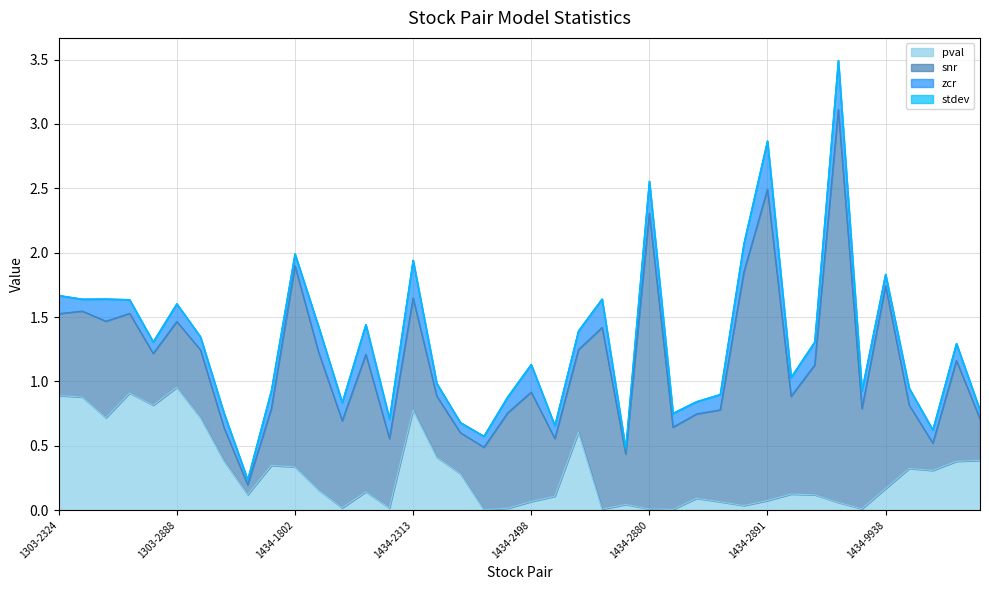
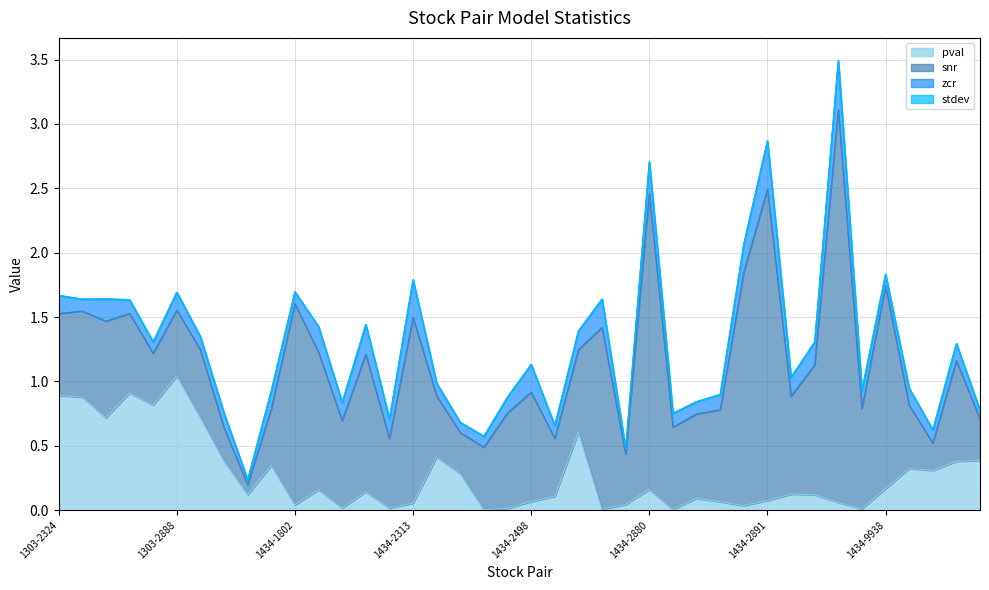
  {
    "pval": {
      "1303-2324": 0.89,
-     "1303-2888": 0.95,
-     "1434-1802": 0.34,
-     "1434-2313": 0.78,
+     "1303-2888": 1.04,
+     "1434-1802": 0.04,
+     "1434-2313": 0.05,
      "1434-2498": 0.07,
-     "1434-2880": 0.01,
+     "1434-2880": 0.16,
      "1434-2891": 0.08,
      "1434-9938": 0.17
    },
    "snr": {
      "1303-2324": 0.64,
      "1303-2888": 0.51,
      "1434-1802": 1.56,
-     "1434-2313": 0.87,
+     "1434-2313": 1.44,
      "1434-2498": 0.85,
      "1434-2880": 2.30,
      "1434-2891": 2.42,
      "1434-9938": 1.58
    }
  }
